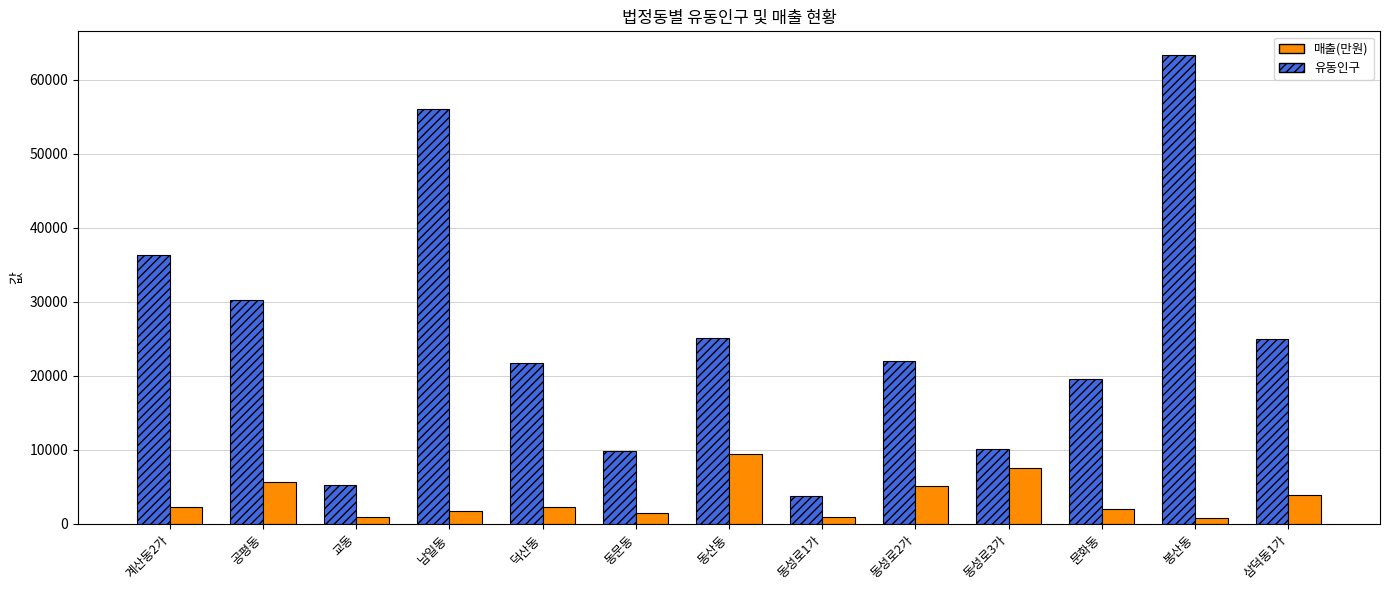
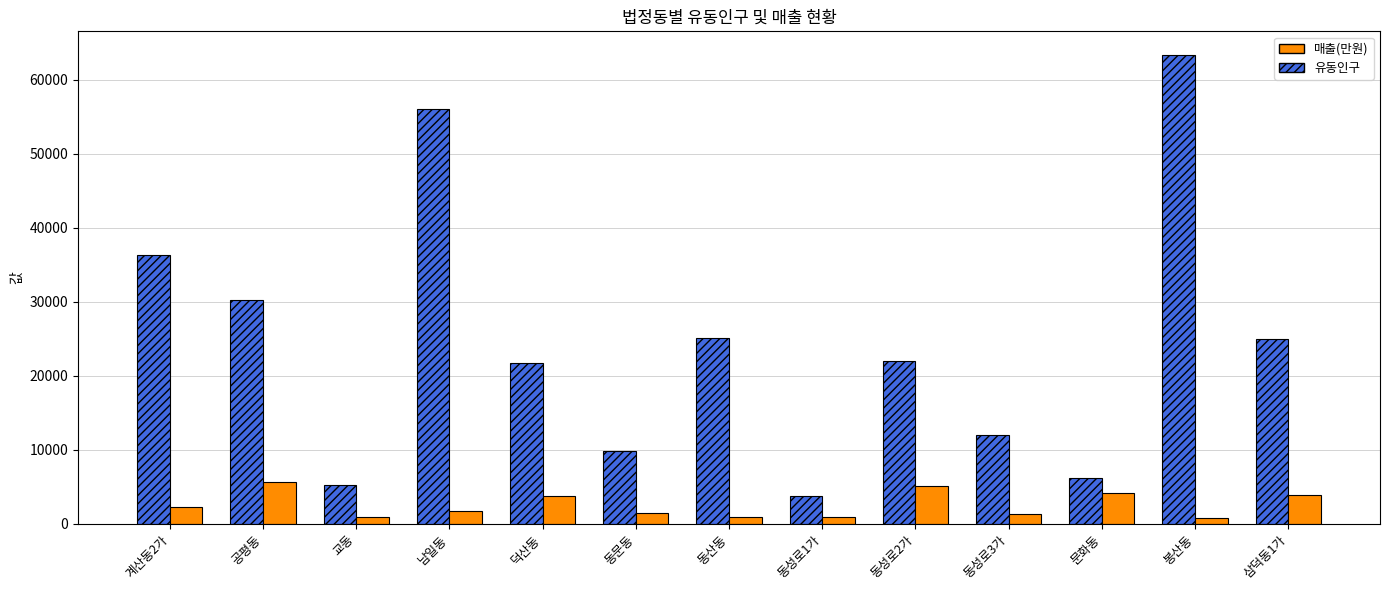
  {
    "유동인구": {
      "계산동2가": 36000,
      "공평동": 30000,
      "교동": 5000,
      "남일동": 56000,
      "덕산동": 22000,
      "동문동": 10000,
      "동산동": 25000,
      "동성로1가": 4000,
      "동성로2가": 22000,
-     "동성로3가": 10000,
-     "문화동": 20000,
+     "동성로3가": 12000,
+     "문화동": 6000,
      "봉산동": 63000,
      "삼덕동1가": 25000
    },
    "매출(만원)": {
      "계산동2가": 2000,
      "공평동": 6000,
      "교동": 1000,
      "남일동": 2000,
-     "덕산동": 2000,
+     "덕산동": 4000,
      "동문동": 1000,
-     "동산동": 9000,
+     "동산동": 1000,
      "동성로1가": 1000,
      "동성로2가": 5000,
-     "동성로3가": 7000,
-     "문화동": 2000,
+     "동성로3가": 1000,
+     "문화동": 4000,
      "봉산동": 1000,
      "삼덕동1가": 4000
    }
  }
